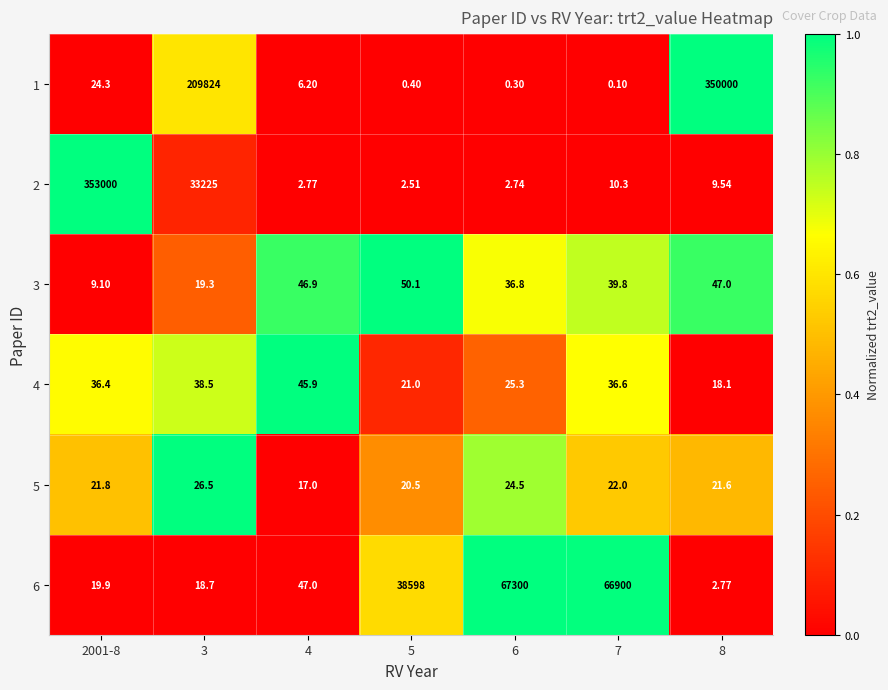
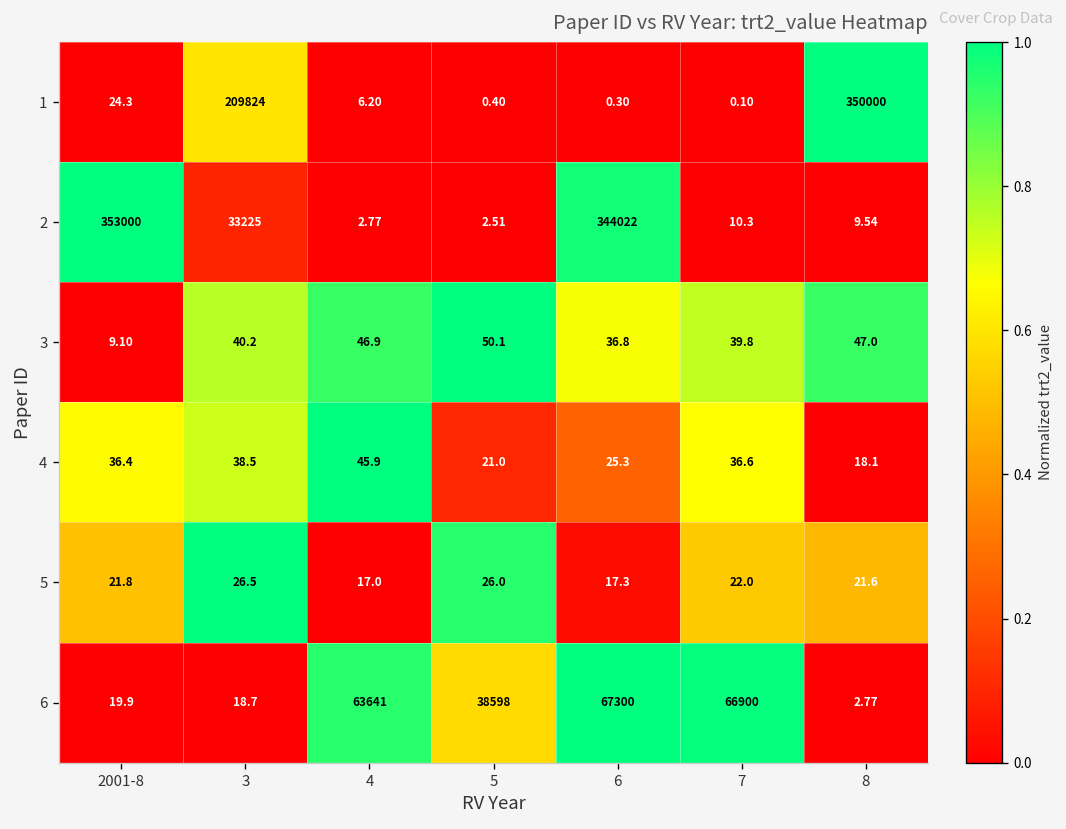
  {
    "1": {
      "2001-8": 24.3,
      "3": 209824,
      "4": 6.20,
      "5": 0.40,
      "6": 0.30,
      "7": 0.10,
      "8": 350000
    },
    "2": {
      "2001-8": 353000,
      "3": 33225,
      "4": 2.77,
      "5": 2.51,
-     "6": 2.74,
+     "6": 344022,
      "7": 10.3,
      "8": 9.54
    },
    "3": {
      "2001-8": 9.10,
-     "3": 19.3,
+     "3": 40.2,
      "4": 46.9,
      "5": 50.1,
      "6": 36.8,
      "7": 39.8,
      "8": 47.0
    },
    "4": {
      "2001-8": 36.4,
      "3": 38.5,
      "4": 45.9,
      "5": 21.0,
      "6": 25.3,
      "7": 36.6,
      "8": 18.1
    },
    "5": {
      "2001-8": 21.8,
      "3": 26.5,
      "4": 17.0,
-     "5": 20.5,
-     "6": 24.5,
+     "5": 26.0,
+     "6": 17.3,
      "7": 22.0,
      "8": 21.6
    },
    "6": {
      "2001-8": 19.9,
      "3": 18.7,
-     "4": 47.0,
+     "4": 63641,
      "5": 38598,
      "6": 67300,
      "7": 66900,
      "8": 2.77
    }
  }
